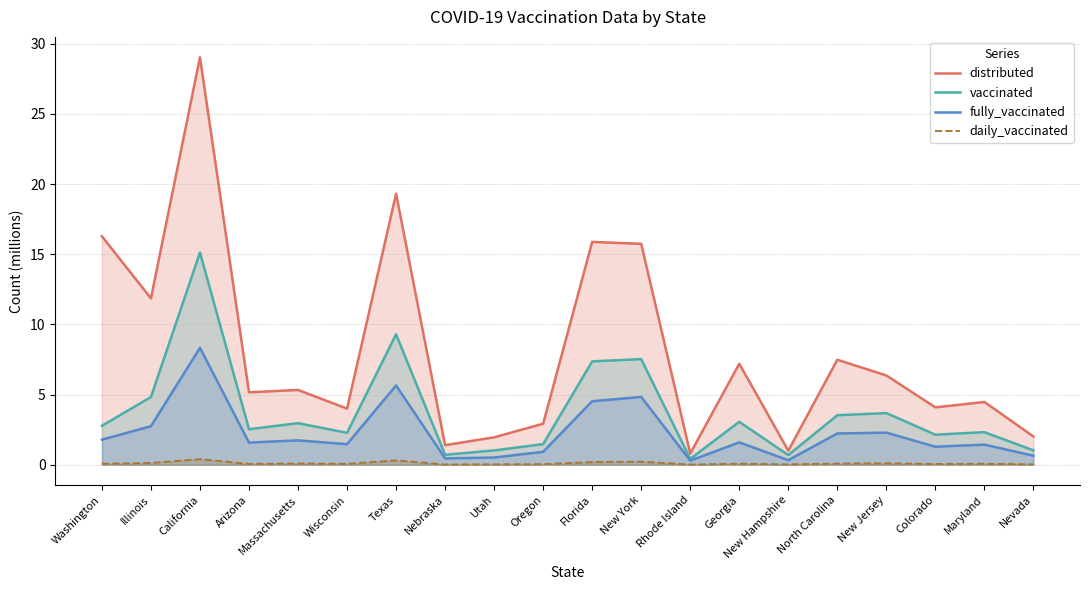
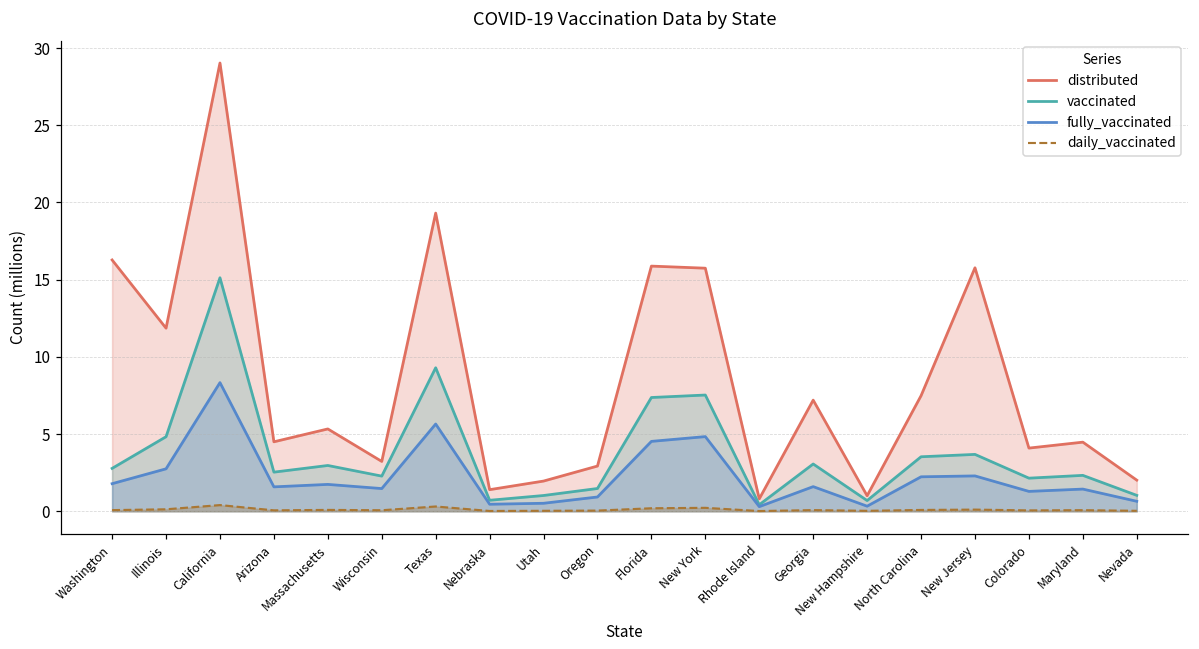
  {
    "distributed": {
      "Washington": 16.3,
      "Illinois": 11.9,
      "California": 29.0,
-     "Arizona": 5.2,
+     "Arizona": 4.5,
      "Massachusetts": 5.3,
-     "Wisconsin": 4.0,
+     "Wisconsin": 3.2,
      "Texas": 19.3,
      "Nebraska": 1.4,
      "Utah": 2.0,
      "Oregon": 2.9,
      "Florida": 15.9,
      "New York": 15.7,
      "Rhode Island": 0.8,
      "Georgia": 7.2,
      "New Hampshire": 1.0,
      "North Carolina": 7.5,
-     "New Jersey": 6.4,
+     "New Jersey": 15.8,
      "Colorado": 4.1,
      "Maryland": 4.5,
      "Nevada": 2.0
    },
    "daily_vaccinated": {
      "Washington": 0.1,
      "Illinois": 0.1,
      "California": 0.4,
      "Arizona": 0.1,
      "Massachusetts": 0.1,
      "Wisconsin": 0.1,
      "Texas": 0.3,
      "Nebraska": 0.0,
      "Utah": 0.0,
      "Oregon": 0.0,
      "Florida": 0.2,
      "New York": 0.2,
      "Rhode Island": 0.0,
      "Georgia": 0.1,
      "New Hampshire": 0.0,
      "North Carolina": 0.1,
      "New Jersey": 0.1,
      "Colorado": 0.1,
      "Maryland": 0.1,
      "Nevada": 0.0
    }
  }
